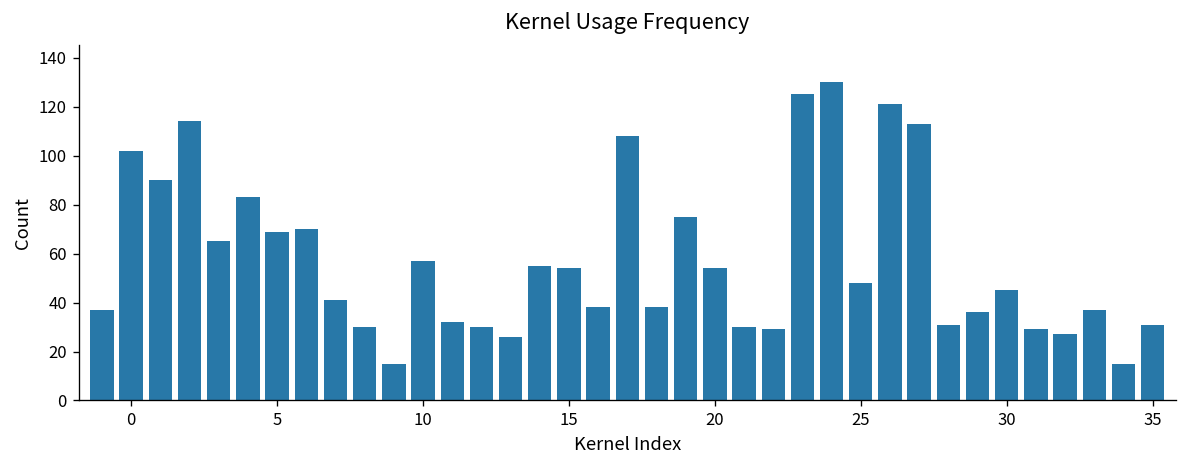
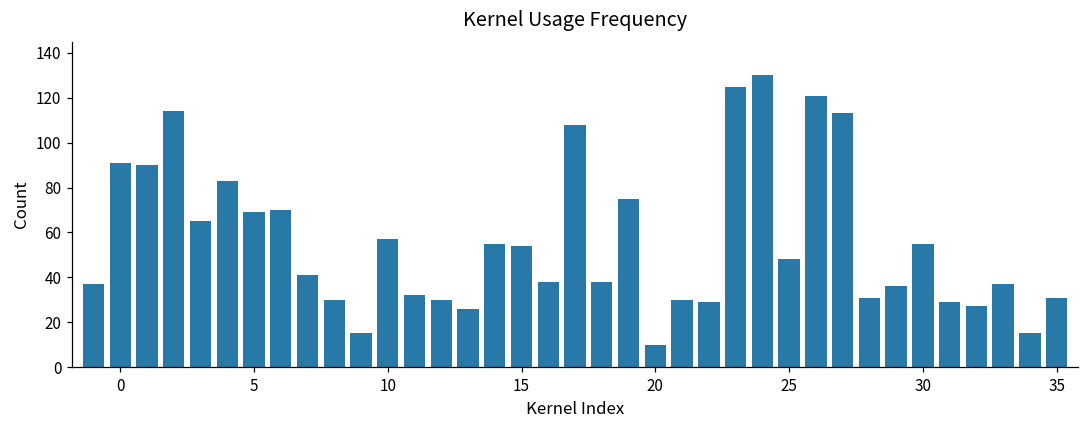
  {
-   "0": 102,
+   "0": 91,
    "5": 69,
    "10": 57,
    "15": 54,
-   "20": 54,
+   "20": 10,
    "25": 48,
-   "30": 45,
+   "30": 55,
    "35": 31
  }
